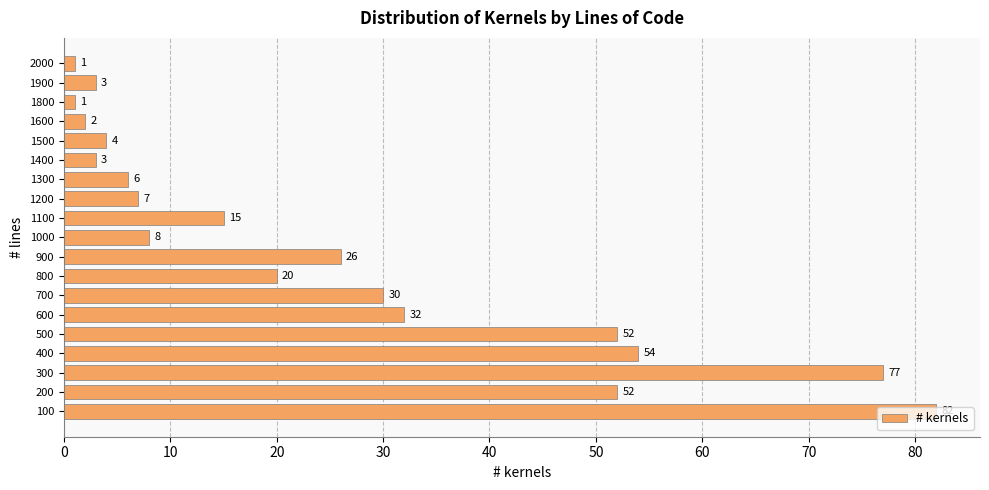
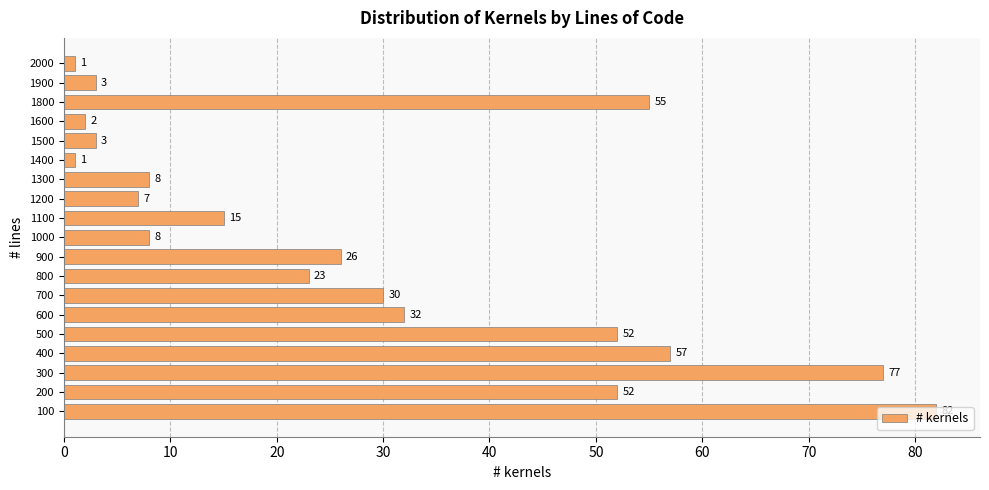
  {
    "2000": 1,
    "1900": 3,
-   "1800": 1,
+   "1800": 55,
    "1600": 2,
-   "1500": 4,
-   "1400": 3,
-   "1300": 6,
+   "1500": 3,
+   "1400": 1,
+   "1300": 8,
    "1200": 7,
    "1100": 15,
    "1000": 8,
    "900": 26,
-   "800": 20,
+   "800": 23,
    "700": 30,
    "600": 32,
    "500": 52,
-   "400": 54,
+   "400": 57,
    "300": 77,
    "200": 52
  }
